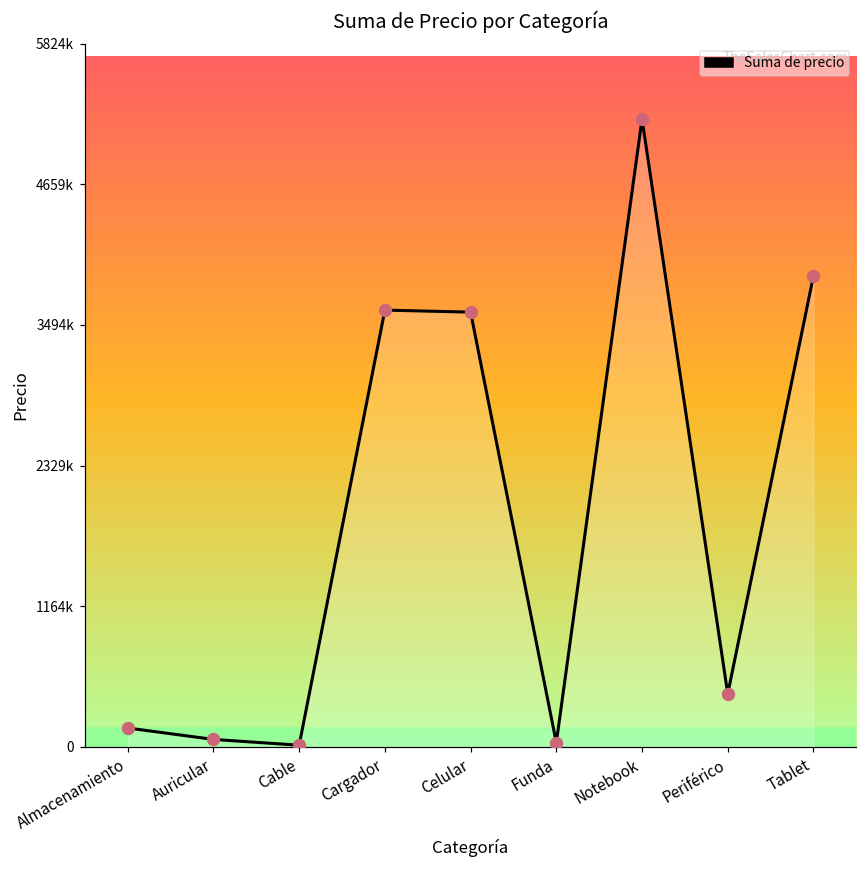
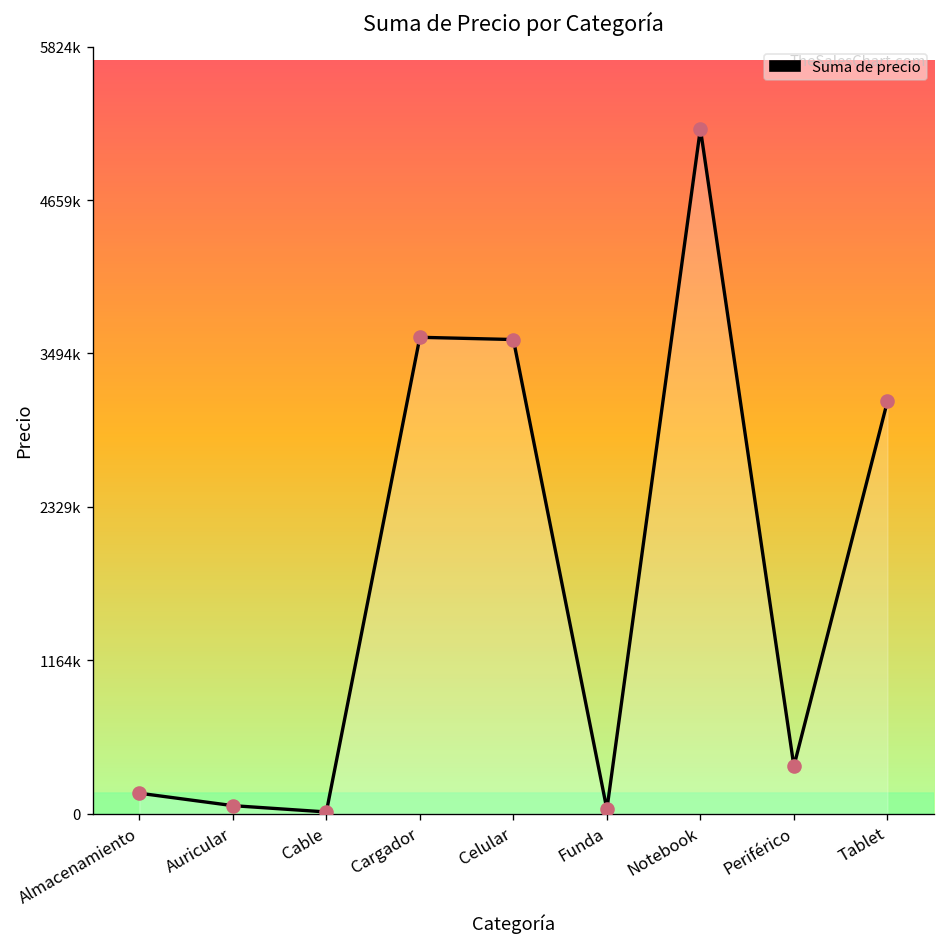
  {
    "Cargador": 3620000,
    "Celular": 3600000,
    "Notebook": 5200000,
-   "Periférico": 440000,
-   "Tablet": 3900000
+   "Periférico": 360000,
+   "Tablet": 3130000
  }
